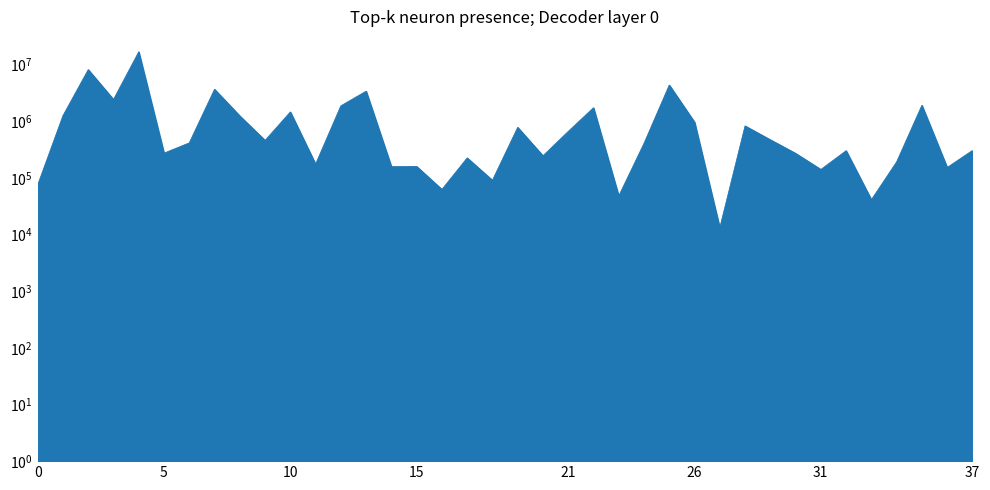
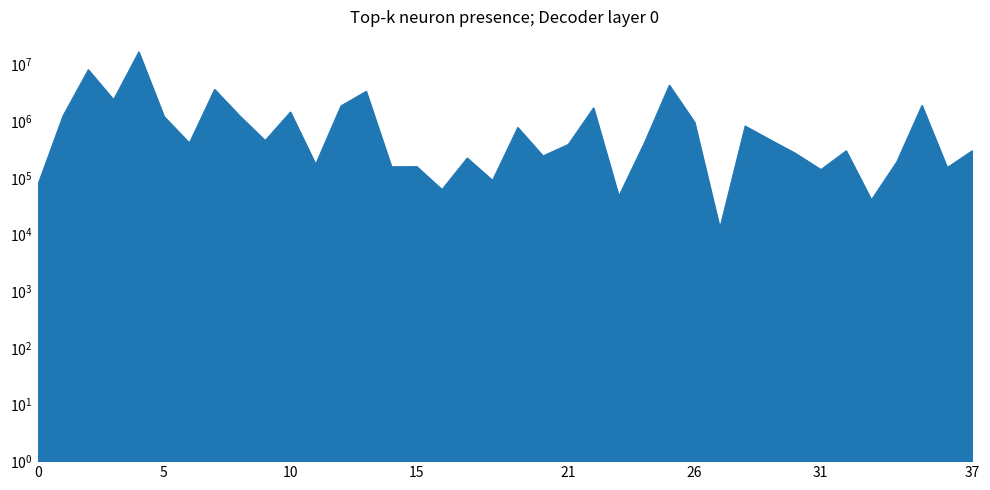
  {
    "0": 80000,
-   "5": 300000,
+   "5": 1200000,
    "10": 1500000,
    "15": 160000,
-   "21": 700000,
+   "21": 400000,
    "26": 1000000,
    "31": 140000,
    "37": 300000
  }
